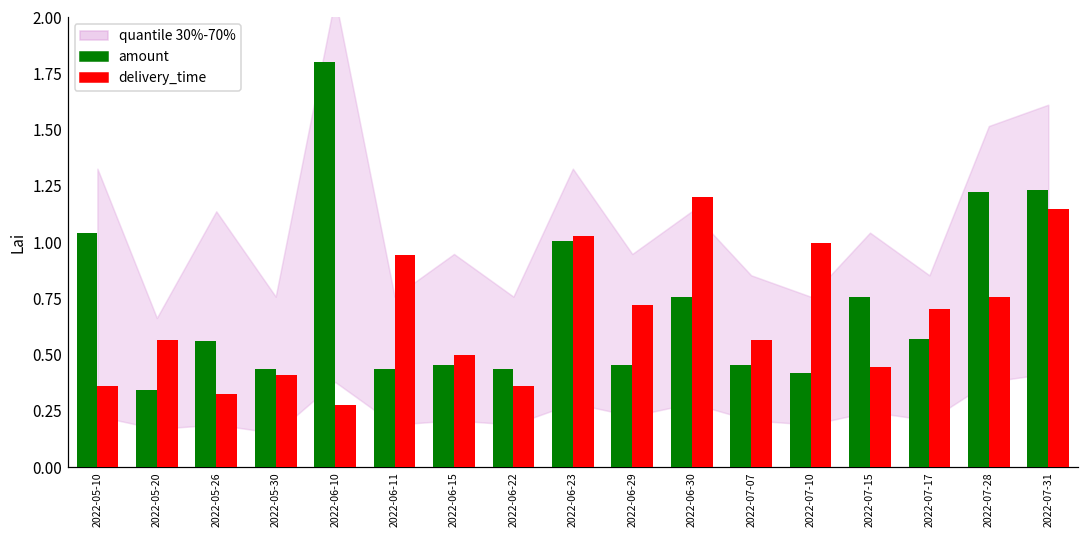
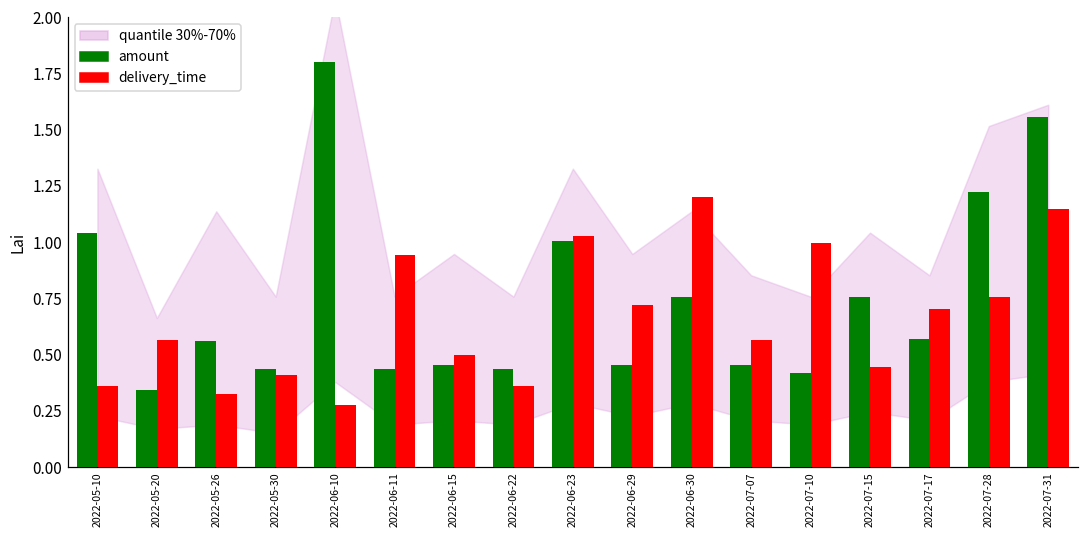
  {
    "amount": {
      "2022-05-10": 1.04,
      "2022-05-20": 0.34,
      "2022-05-26": 0.56,
      "2022-05-30": 0.44,
      "2022-06-10": 1.80,
      "2022-06-11": 0.44,
      "2022-06-15": 0.45,
      "2022-06-22": 0.44,
      "2022-06-23": 1.00,
      "2022-06-29": 0.45,
      "2022-06-30": 0.76,
      "2022-07-07": 0.45,
      "2022-07-10": 0.42,
      "2022-07-15": 0.76,
      "2022-07-17": 0.57,
      "2022-07-28": 1.22,
-     "2022-07-31": 1.23
+     "2022-07-31": 1.56
    },
    "delivery_time": {
      "2022-05-10": 0.36,
      "2022-05-20": 0.57,
      "2022-05-26": 0.33,
      "2022-05-30": 0.41,
      "2022-06-10": 0.27,
      "2022-06-11": 0.94,
      "2022-06-15": 0.50,
      "2022-06-22": 0.36,
      "2022-06-23": 1.03,
      "2022-06-29": 0.72,
      "2022-06-30": 1.20,
      "2022-07-07": 0.57,
      "2022-07-10": 0.99,
      "2022-07-15": 0.45,
      "2022-07-17": 0.70,
      "2022-07-28": 0.75,
      "2022-07-31": 1.15
    }
  }
